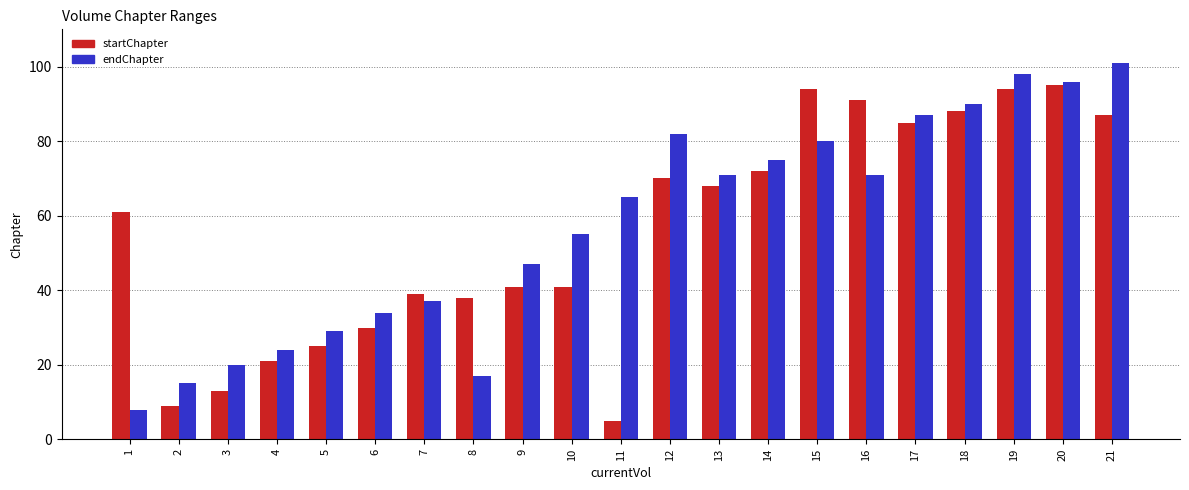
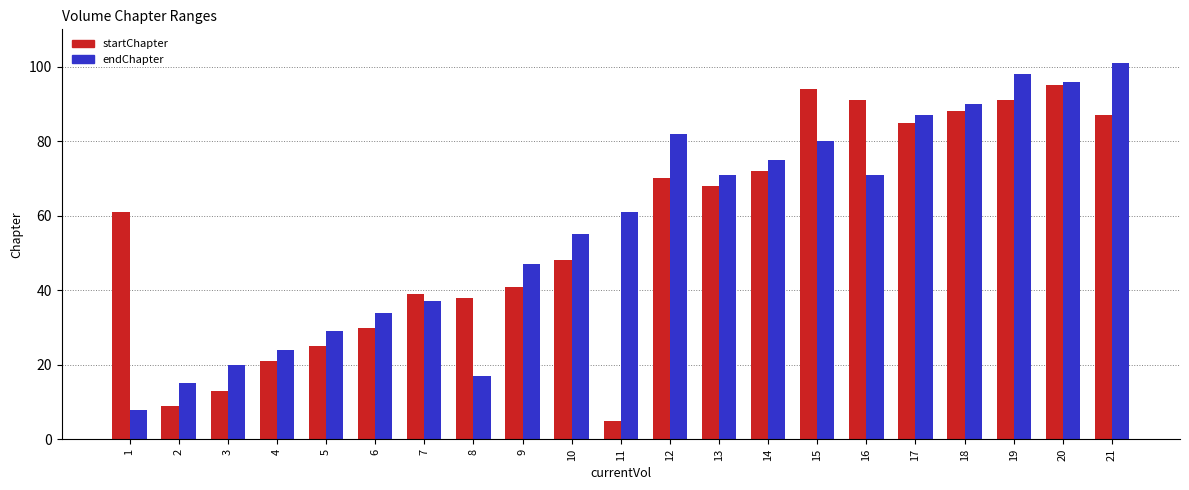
  {
    "startChapter": {
      "1": 61,
      "2": 9,
      "3": 13,
      "4": 21,
      "5": 25,
      "6": 30,
      "7": 39,
      "8": 38,
      "9": 41,
-     "10": 41,
+     "10": 48,
      "11": 5,
      "12": 70,
      "13": 68,
      "14": 72,
      "15": 94,
      "16": 91,
      "17": 85,
      "18": 88,
-     "19": 94,
+     "19": 91,
      "20": 95,
      "21": 87
    },
    "endChapter": {
      "1": 8,
      "2": 15,
      "3": 20,
      "4": 24,
      "5": 29,
      "6": 34,
      "7": 37,
      "8": 17,
      "9": 47,
      "10": 55,
-     "11": 65,
+     "11": 61,
      "12": 82,
      "13": 71,
      "14": 75,
      "15": 80,
      "16": 71,
      "17": 87,
      "18": 90,
      "19": 98,
      "20": 96,
      "21": 101
    }
  }
